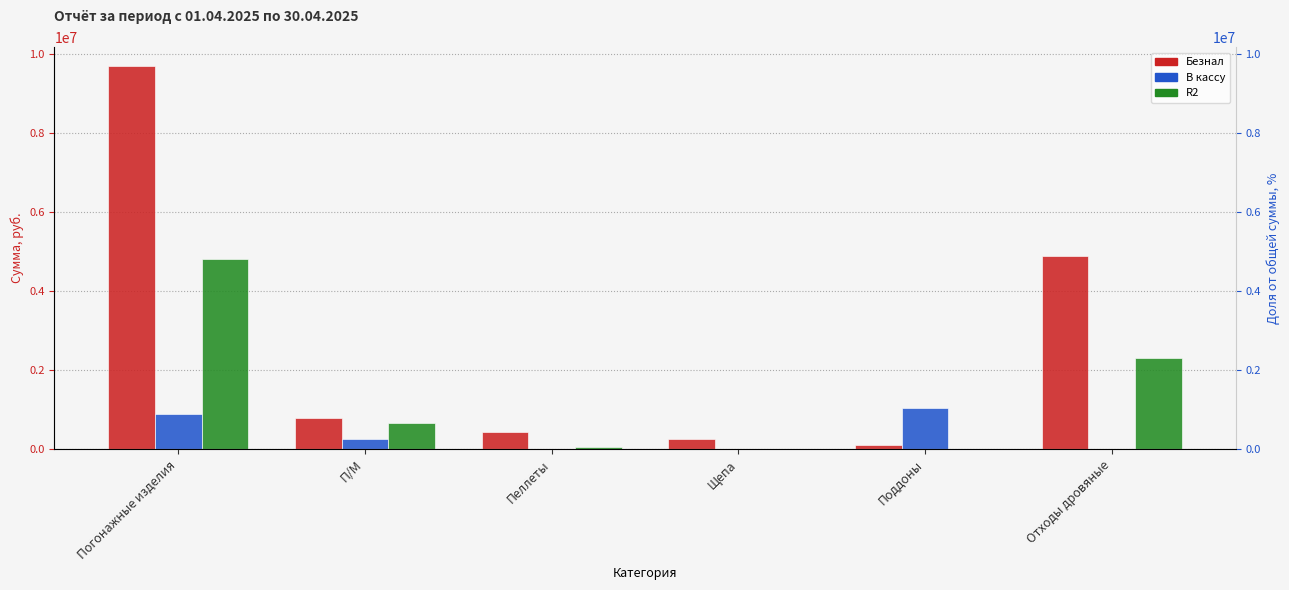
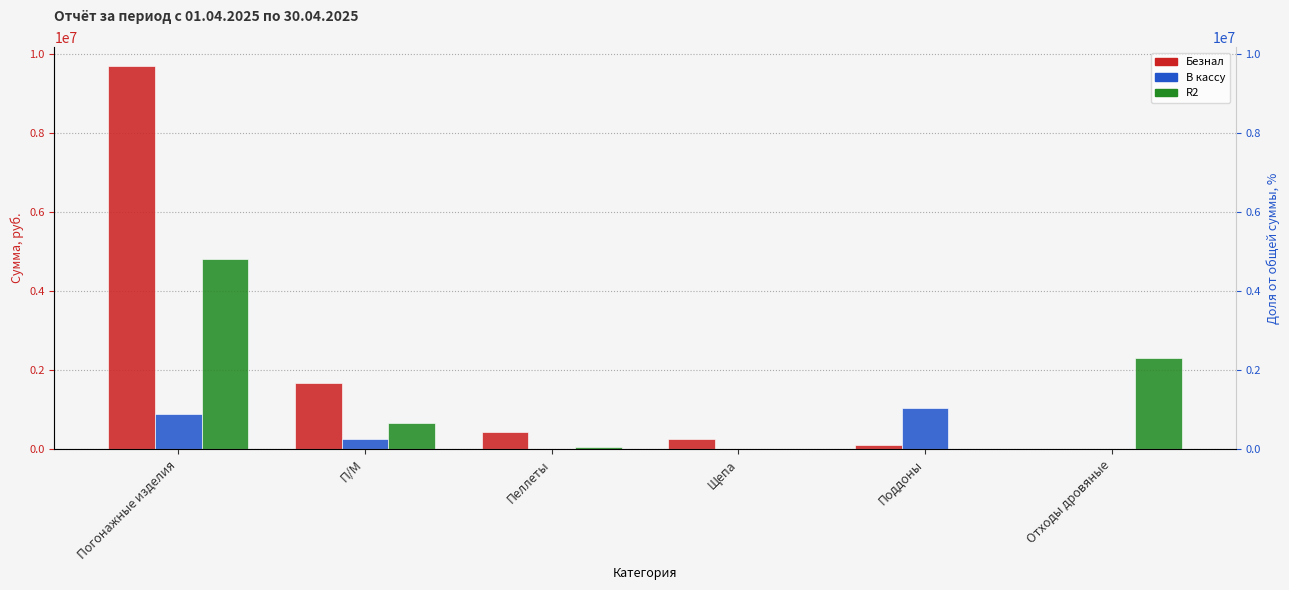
  {
    "Безнал": {
      "Погонажные изделия": 9700000,
-     "П/М": 800000,
+     "П/М": 1700000,
      "Пеллеты": 400000,
      "Щепа": 300000,
      "Поддоны": 100000,
-     "Отходы дровяные": 4900000
+     "Отходы дровяные": 0
    },
    "В кассу": {
      "Погонажные изделия": 900000,
      "П/М": 300000,
      "Пеллеты": 0,
      "Щепа": 0,
      "Поддоны": 1000000,
      "Отходы дровяные": 0
    },
    "R2": {
      "Погонажные изделия": 4800000,
      "П/М": 700000,
      "Поддоны": 0,
      "Отходы дровяные": 2300000
    }
  }
